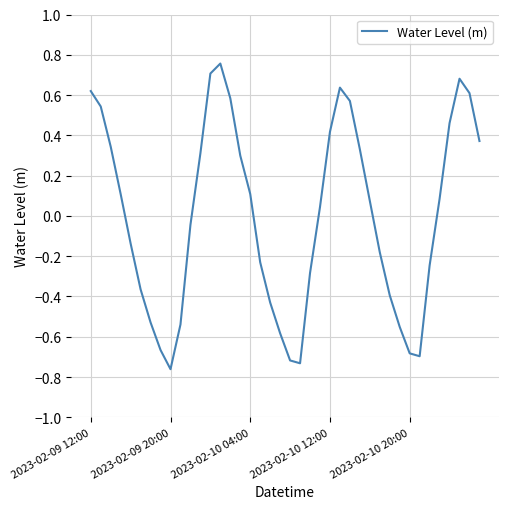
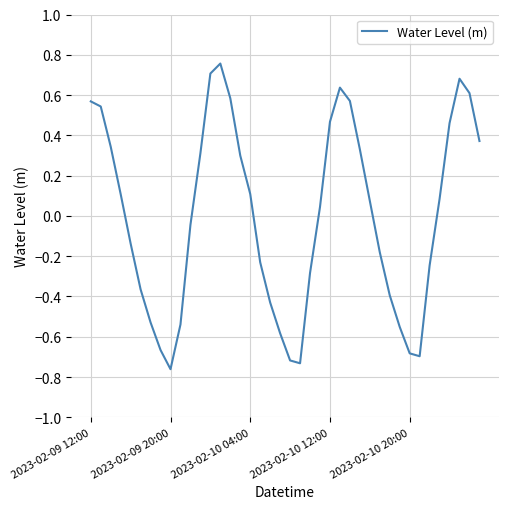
  {
-   "2023-02-09 12:00": 0.62,
+   "2023-02-09 12:00": 0.57,
    "2023-02-09 20:00": -0.76,
    "2023-02-10 04:00": 0.11,
-   "2023-02-10 12:00": 0.42,
+   "2023-02-10 12:00": 0.47,
    "2023-02-10 20:00": -0.68
  }
